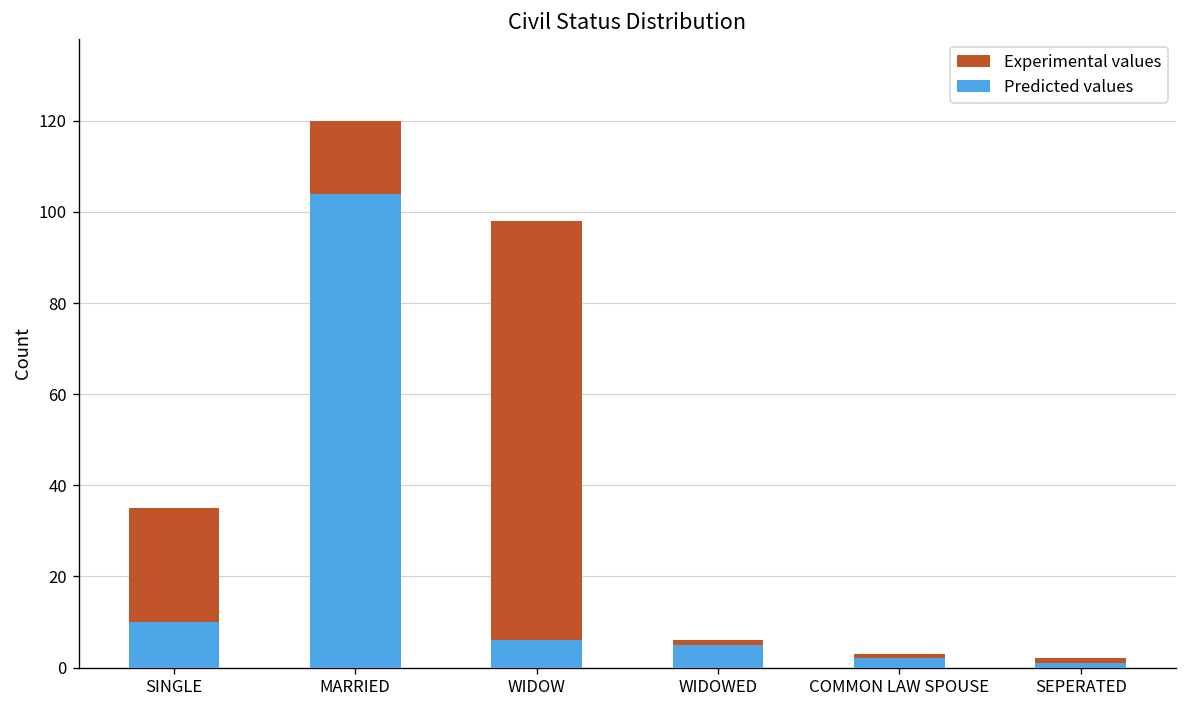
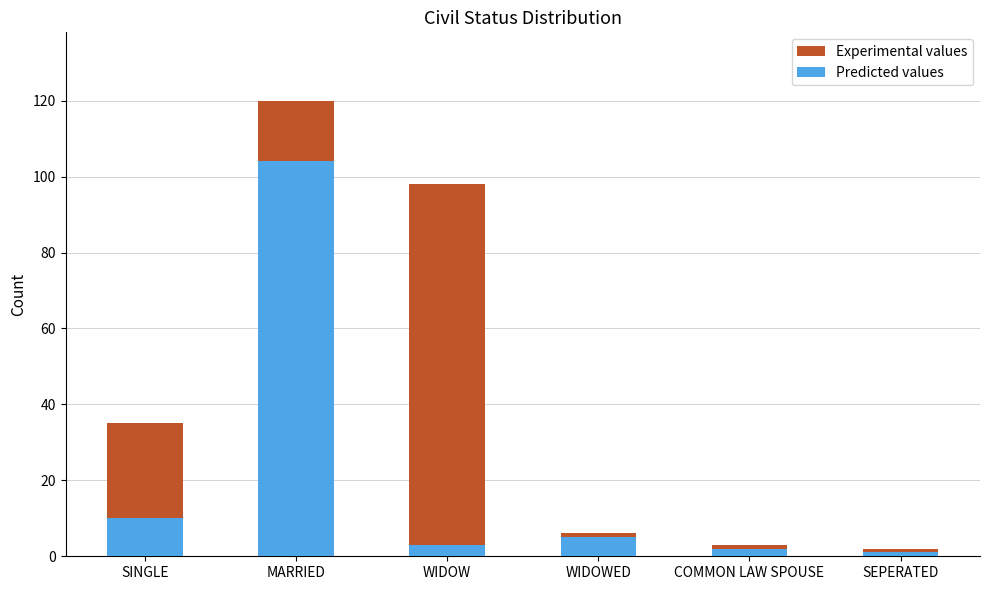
  {
    "Experimental values": {
      "SINGLE": 35,
      "MARRIED": 120,
      "WIDOW": 98,
      "WIDOWED": 6,
      "COMMON LAW SPOUSE": 3,
      "SEPERATED": 2
    },
    "Predicted values": {
-     "WIDOW": 6
+     "WIDOW": 3
    }
  }
